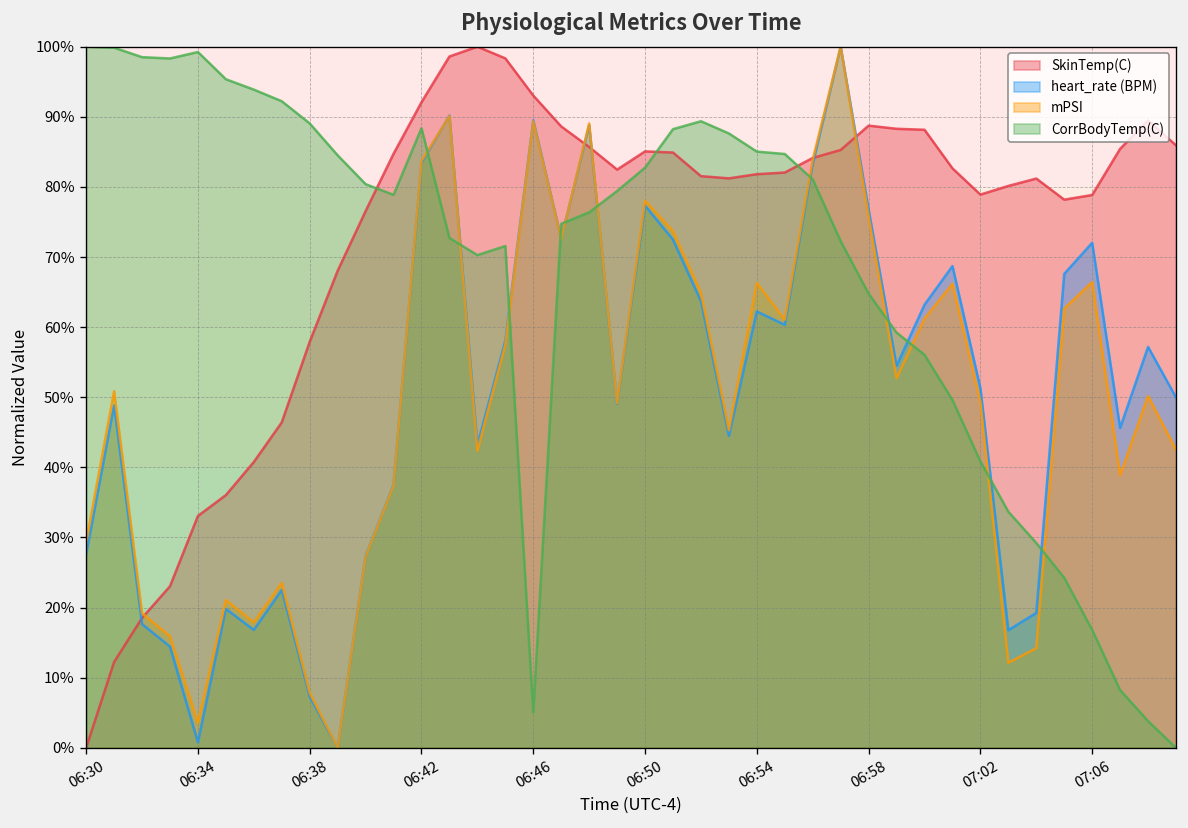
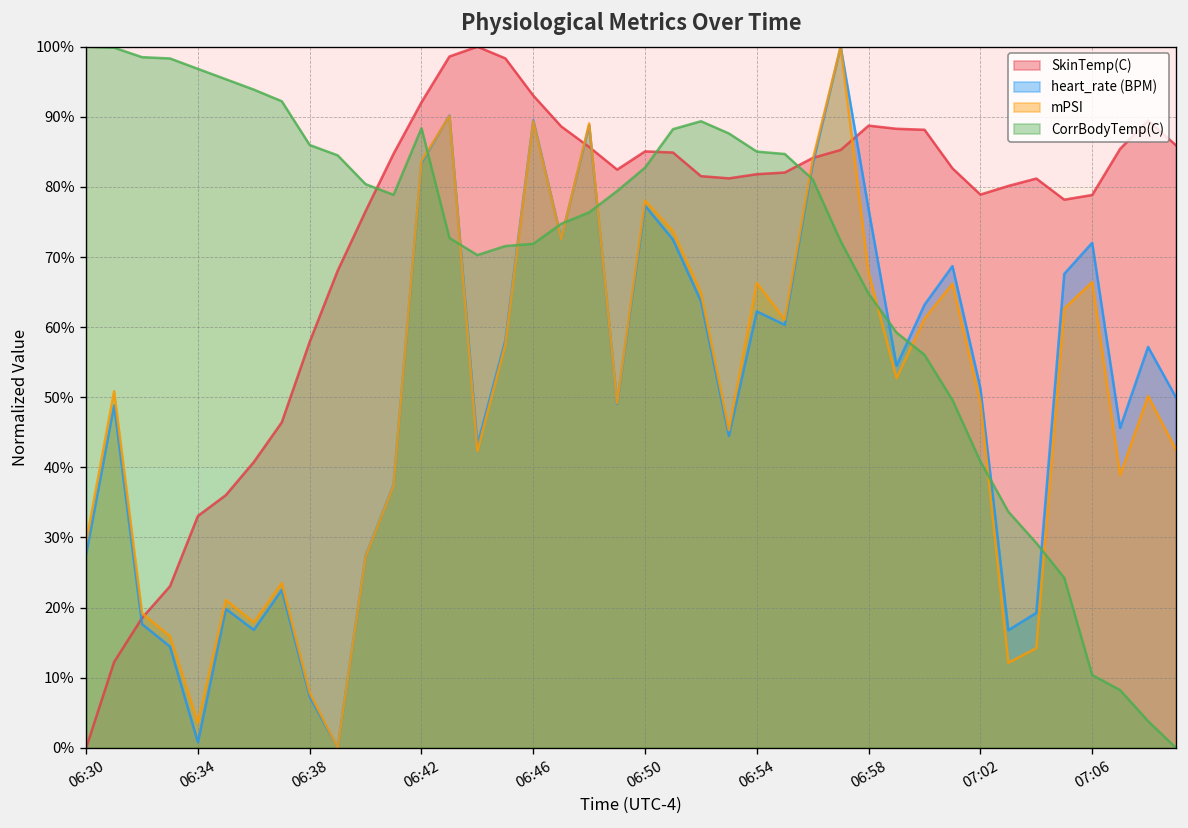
  {
    "SkinTemp(C)": {
      "06:30": "0%",
      "06:34": "33%",
      "06:38": "58%",
      "06:42": "92%",
      "06:46": "93%",
      "06:50": "85%",
      "06:54": "82%",
      "06:58": "89%",
      "07:02": "79%",
      "07:06": "79%"
    },
    "heart_rate (BPM)": {
      "06:30": "28%",
      "06:34": "1%",
      "06:38": "7%",
      "06:50": "77%",
      "06:54": "62%",
      "06:58": "77%",
      "07:02": "51%",
      "07:06": "72%"
    },
    "mPSI": {
      "06:30": "29%",
      "06:34": "4%",
      "06:38": "8%",
      "06:50": "78%",
      "06:54": "66%",
-     "06:58": "76%",
+     "06:58": "68%",
      "07:02": "49%",
      "07:06": "66%"
    },
    "CorrBodyTemp(C)": {
      "06:30": "100%",
-     "06:34": "99%",
-     "06:38": "89%",
+     "06:34": "97%",
+     "06:38": "86%",
      "06:42": "88%",
-     "06:46": "5%",
+     "06:46": "72%",
      "06:50": "83%",
      "06:54": "85%",
      "06:58": "65%",
      "07:02": "41%",
-     "07:06": "17%"
+     "07:06": "10%"
    }
  }
